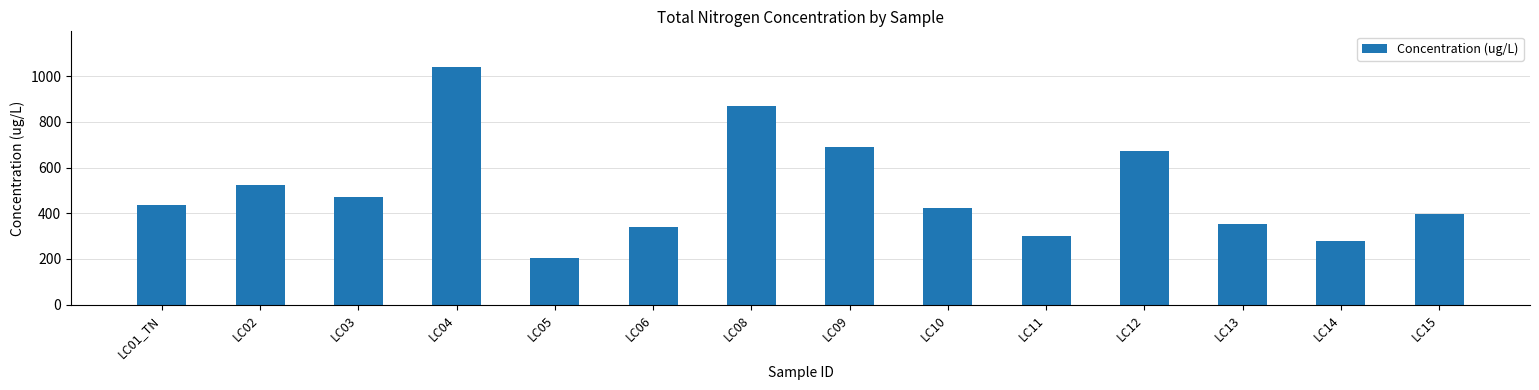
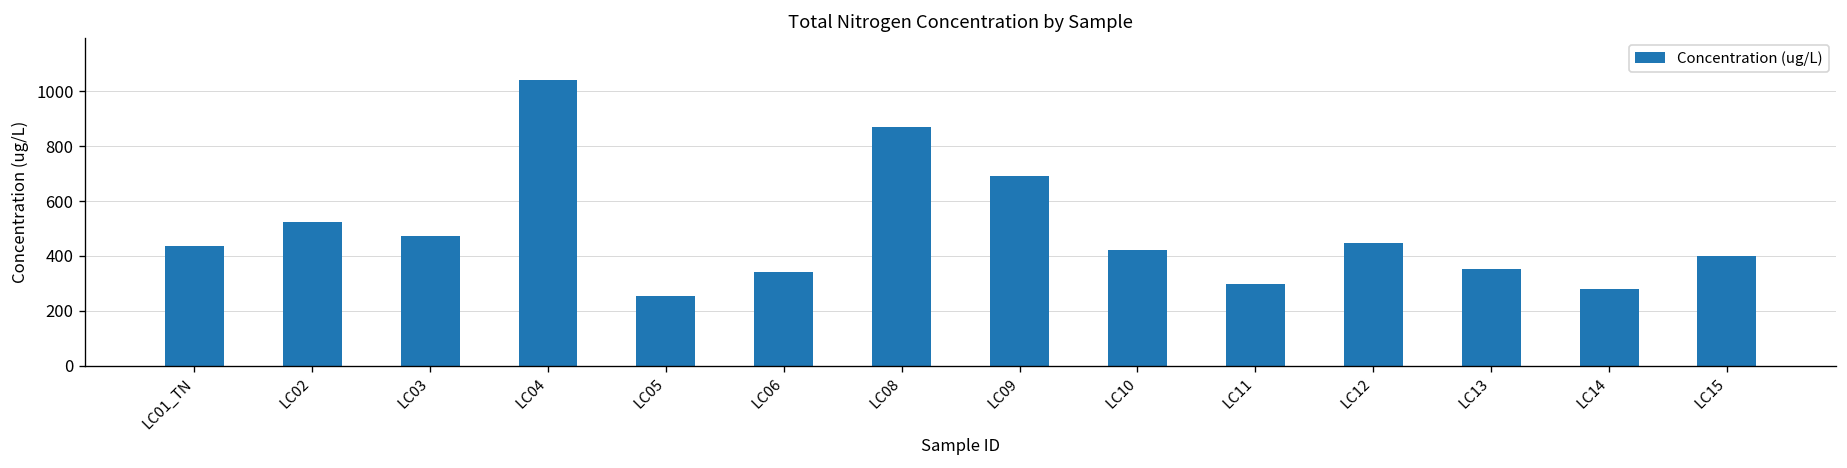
  {
    "LC01_TN": 440,
    "LC02": 520,
    "LC03": 470,
    "LC04": 1040,
-   "LC05": 200,
+   "LC05": 250,
    "LC06": 340,
    "LC08": 870,
    "LC09": 690,
    "LC10": 420,
    "LC11": 300,
-   "LC12": 670,
+   "LC12": 450,
    "LC13": 350,
    "LC14": 280,
    "LC15": 400
  }
